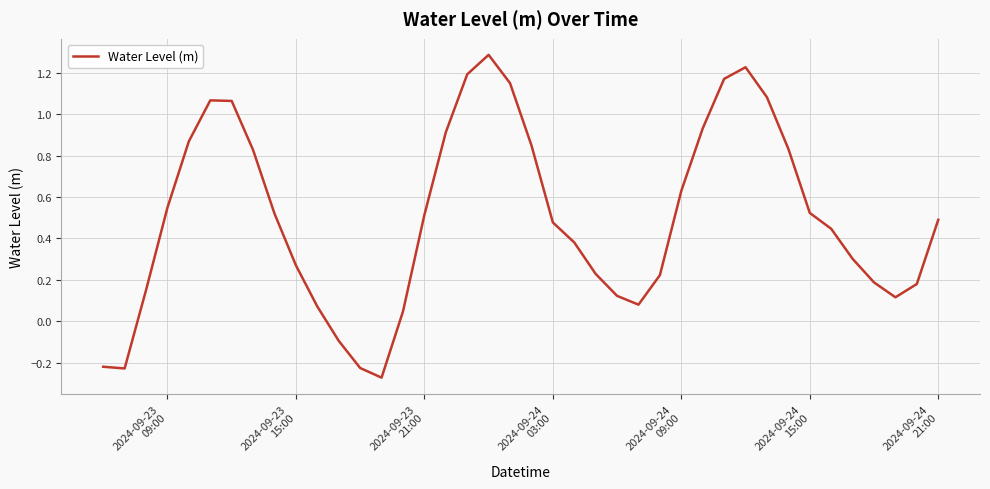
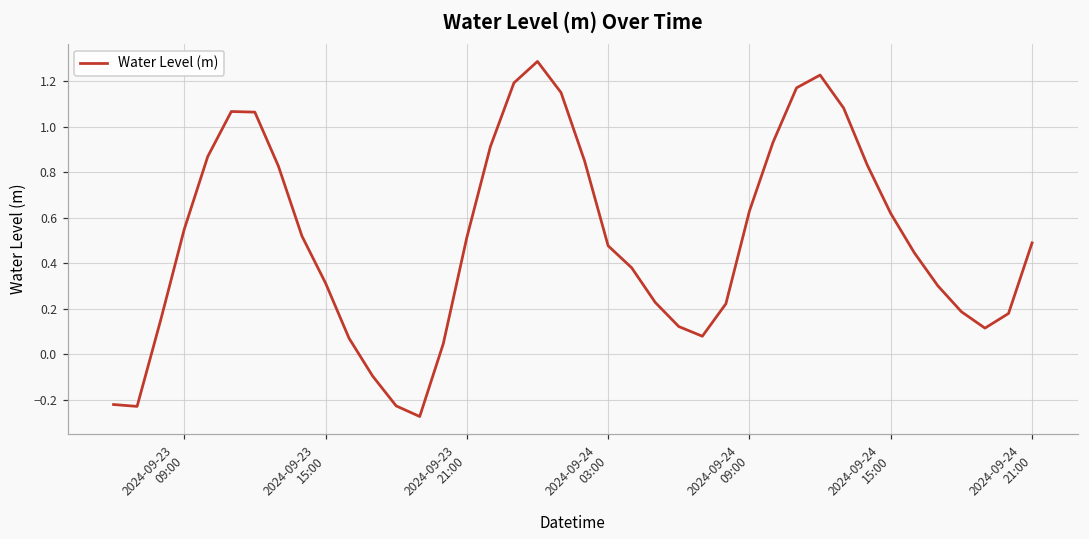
  {
    "2024-09-23 09:00": 0.55,
-   "2024-09-23 15:00": 0.27,
+   "2024-09-23 15:00": 0.31,
    "2024-09-23 21:00": 0.51,
    "2024-09-24 03:00": 0.48,
    "2024-09-24 09:00": 0.63,
-   "2024-09-24 15:00": 0.52,
+   "2024-09-24 15:00": 0.62,
    "2024-09-24 21:00": 0.49
  }
